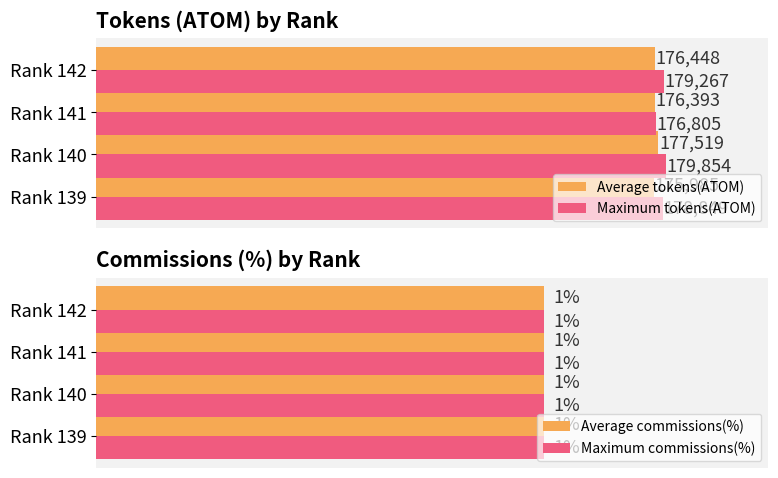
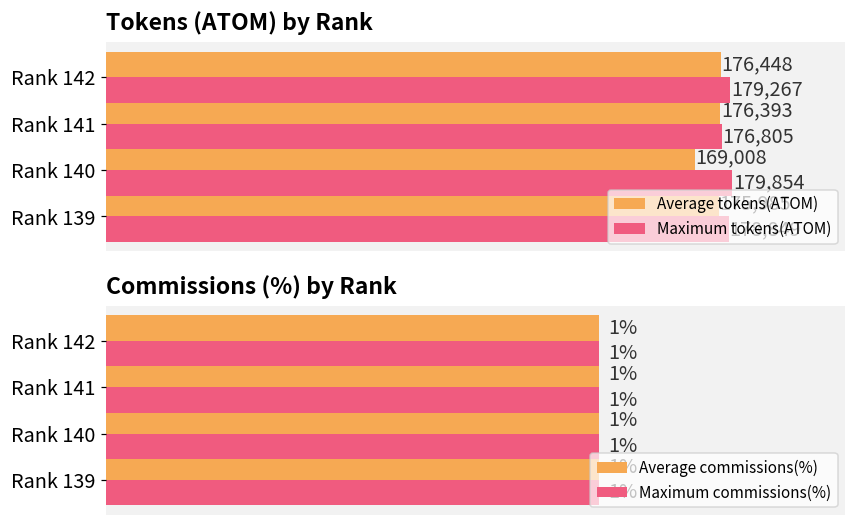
  {
    "Tokens (ATOM) by Rank": {
      "Average tokens(ATOM)": {
        "Rank 142": "176,448",
        "Rank 141": "176,393",
-       "Rank 140": "177,519"
+       "Rank 140": "169,008"
      },
      "Maximum tokens(ATOM)": {
        "Rank 142": "179,267",
        "Rank 141": "176,805"
      }
    },
    "Commissions (%) by Rank": {
      "Average commissions(%)": {
        "Rank 142": "1%",
        "Rank 141": "1%",
        "Rank 140": "1%"
      },
      "Maximum commissions(%)": {
        "Rank 142": "1%",
        "Rank 141": "1%"
      }
    }
  }
